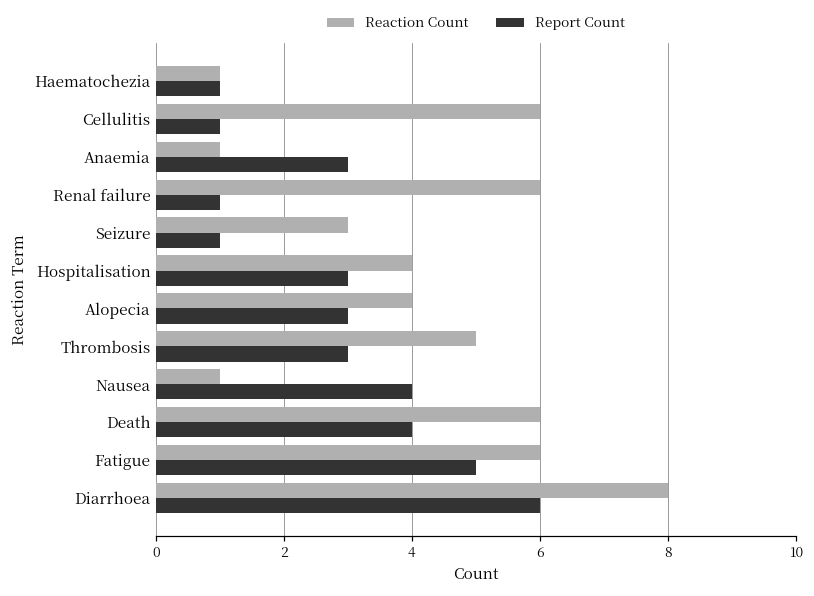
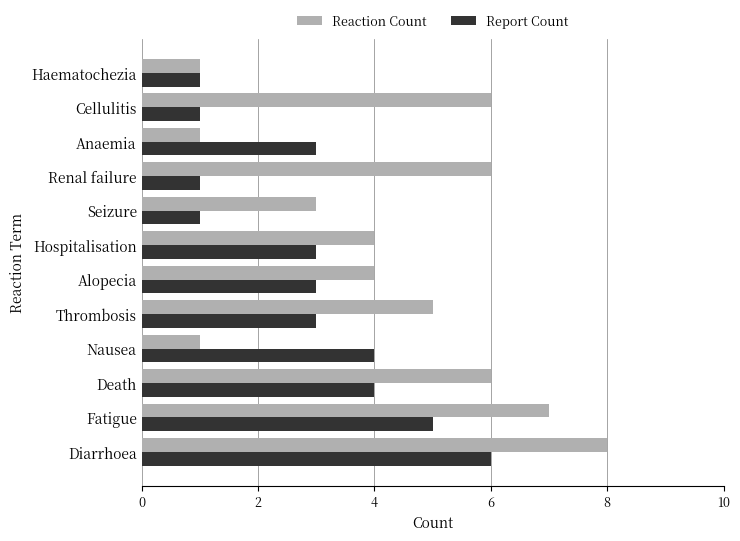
  {
    "Reaction Count": {
      "Haematochezia": 1,
      "Cellulitis": 6,
      "Anaemia": 1,
      "Renal failure": 6,
      "Seizure": 3,
      "Hospitalisation": 4,
      "Alopecia": 4,
      "Thrombosis": 5,
      "Nausea": 1,
      "Death": 6,
-     "Fatigue": 6,
+     "Fatigue": 7,
      "Diarrhoea": 8
    },
    "Report Count": {
      "Haematochezia": 1,
      "Cellulitis": 1,
      "Anaemia": 3,
      "Renal failure": 1,
      "Seizure": 1,
      "Hospitalisation": 3,
      "Alopecia": 3,
      "Thrombosis": 3,
      "Nausea": 4,
      "Death": 4,
      "Fatigue": 5,
      "Diarrhoea": 6
    }
  }
